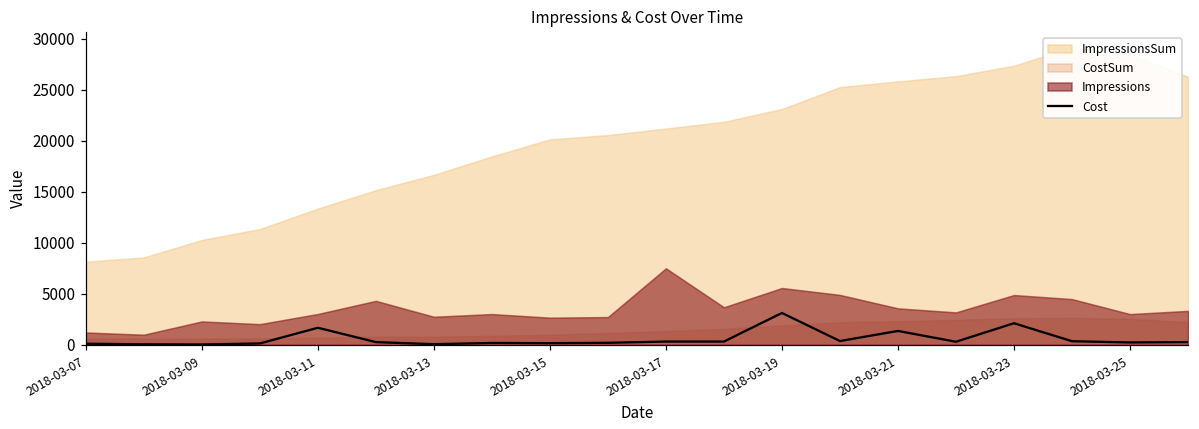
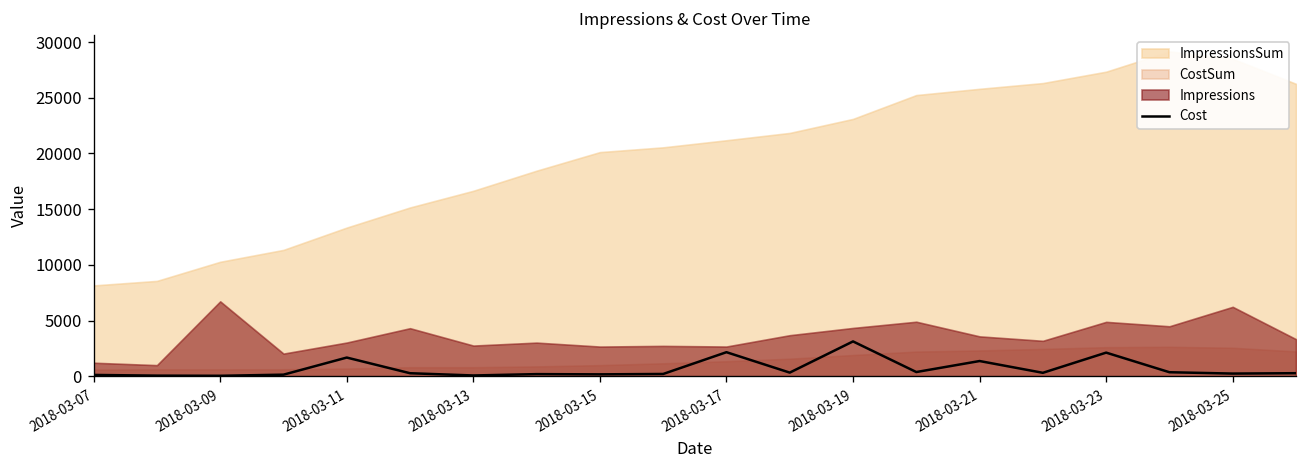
  {
    "Cost": {
      "2018-03-07": 0,
      "2018-03-09": 0,
      "2018-03-11": 2000,
      "2018-03-13": 0,
      "2018-03-15": 0,
-     "2018-03-17": 0,
+     "2018-03-17": 2000,
      "2018-03-19": 3000,
      "2018-03-21": 1000,
      "2018-03-23": 2000,
      "2018-03-25": 0
    },
    "Impressions": {
      "2018-03-07": 1000,
-     "2018-03-09": 2000,
+     "2018-03-09": 7000,
      "2018-03-11": 3000,
      "2018-03-13": 3000,
      "2018-03-15": 3000,
-     "2018-03-17": 8000,
-     "2018-03-19": 6000,
+     "2018-03-17": 3000,
+     "2018-03-19": 4000,
      "2018-03-21": 4000,
      "2018-03-23": 5000,
-     "2018-03-25": 3000
+     "2018-03-25": 6000
    }
  }
